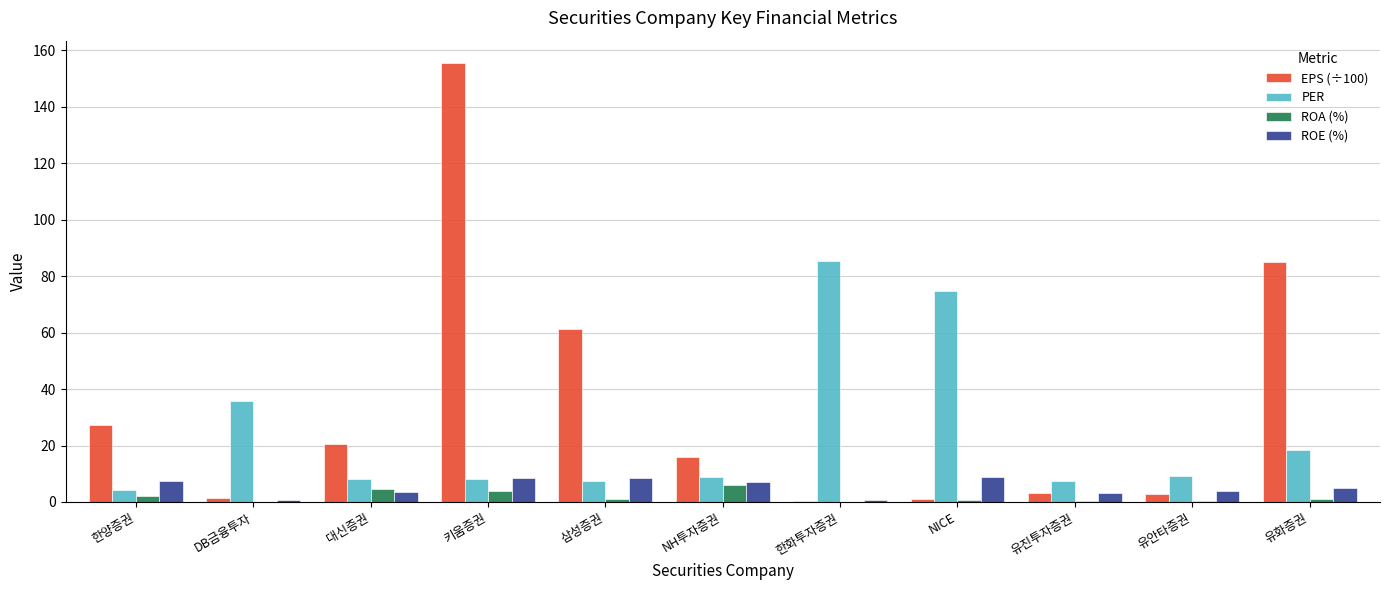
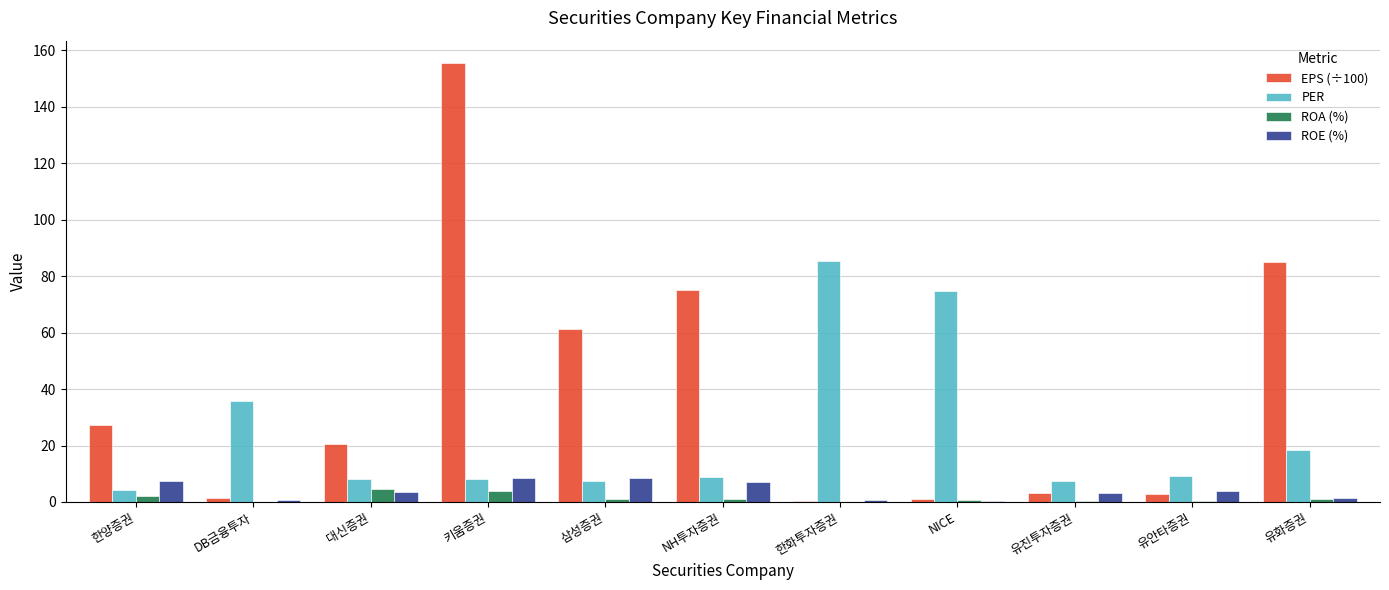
  {
    "EPS (÷100)": {
      "한양증권": 27,
      "DB금융투자": 2,
      "대신증권": 20,
      "키움증권": 156,
      "삼성증권": 61,
-     "NH투자증권": 16,
+     "NH투자증권": 75,
      "NICE": 1,
      "유진투자증권": 3,
      "유안타증권": 3,
      "유화증권": 85
    },
    "PER": {
      "한양증권": 4,
      "DB금융투자": 36,
      "대신증권": 8,
      "키움증권": 8,
      "삼성증권": 7,
      "NH투자증권": 9,
      "한화투자증권": 85,
      "NICE": 75,
      "유진투자증권": 7,
      "유안타증권": 9,
      "유화증권": 18
    },
    "ROA (%)": {
      "한양증권": 2,
      "대신증권": 5,
      "키움증권": 4,
      "삼성증권": 1,
-     "NH투자증권": 6,
+     "NH투자증권": 1,
      "유화증권": 1
    },
    "ROE (%)": {
      "한양증권": 7,
      "대신증권": 4,
      "키움증권": 8,
      "삼성증권": 9,
      "NH투자증권": 7,
-     "NICE": 9,
+     "NICE": 0,
      "유진투자증권": 3,
      "유안타증권": 4,
-     "유화증권": 5
+     "유화증권": 1
    }
  }
